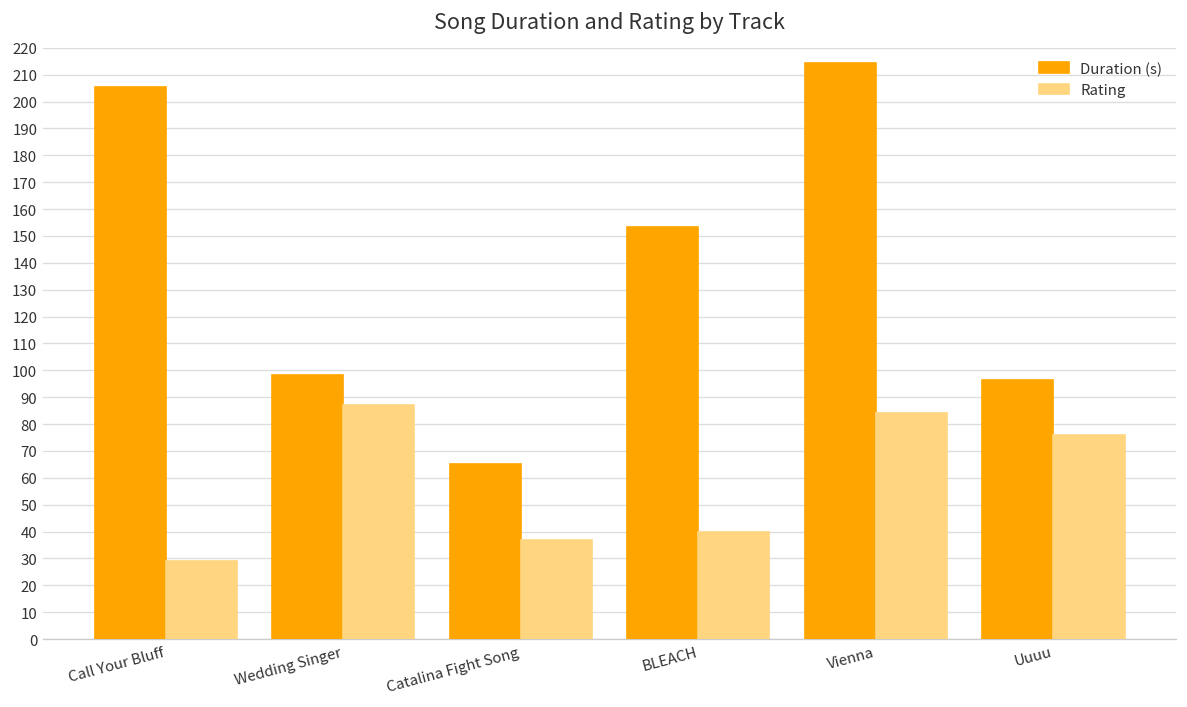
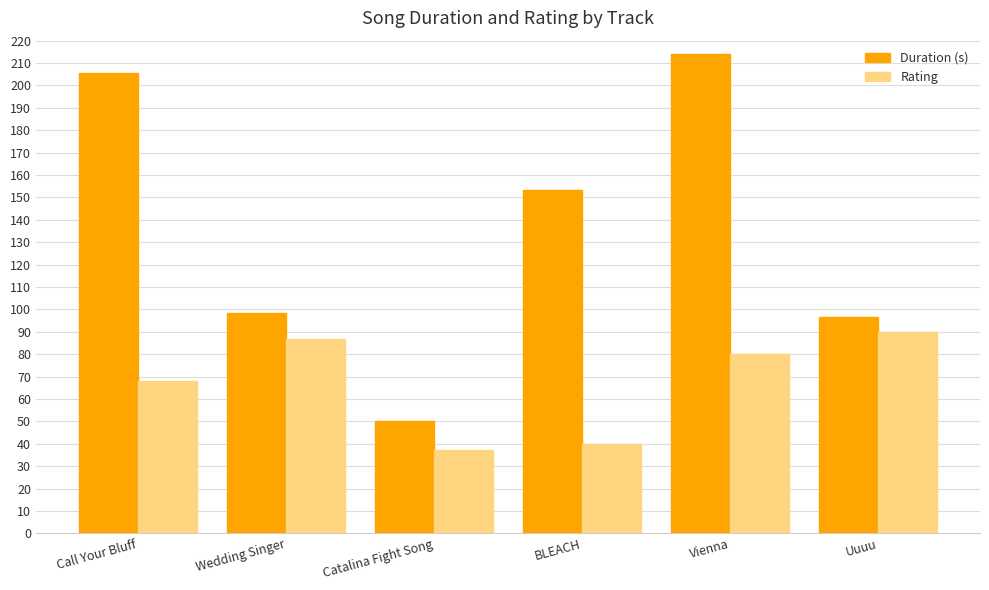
  {
    "Duration (s)": {
      "Call Your Bluff": 205,
      "Wedding Singer": 98,
-     "Catalina Fight Song": 65,
+     "Catalina Fight Song": 50,
      "BLEACH": 153,
      "Vienna": 214,
      "Uuuu": 96
    },
    "Rating": {
-     "Call Your Bluff": 29,
+     "Call Your Bluff": 68,
      "Wedding Singer": 87,
      "Catalina Fight Song": 37,
      "BLEACH": 40,
-     "Vienna": 84,
-     "Uuuu": 76
+     "Vienna": 80,
+     "Uuuu": 90
    }
  }
